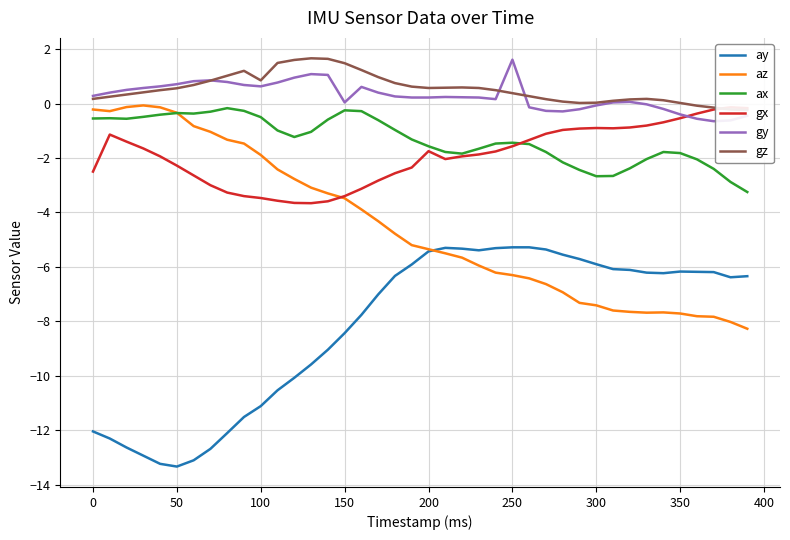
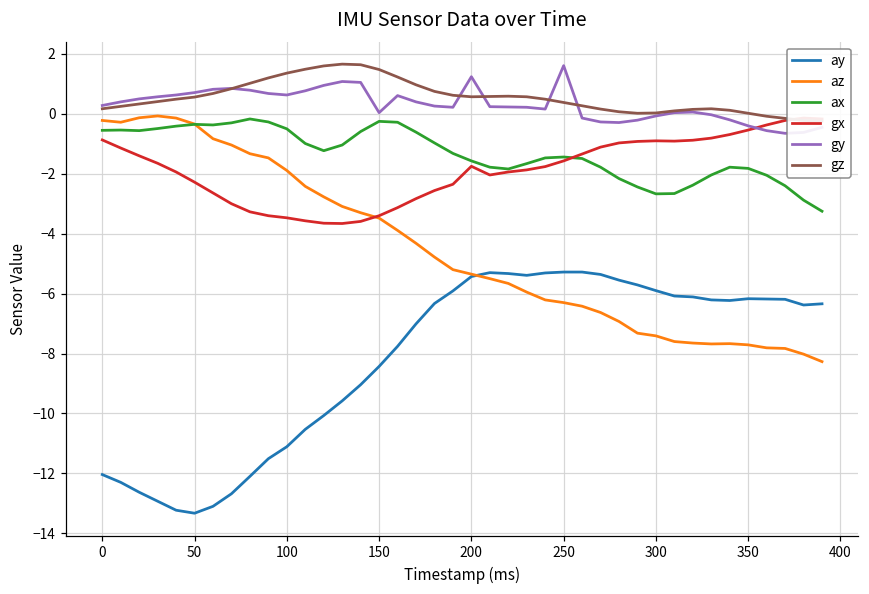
  {
    "ay": {
      "0": -12.0,
      "50": -13.3,
      "100": -11.1,
      "150": -8.4,
      "250": -5.3,
      "300": -5.9,
      "350": -6.2
    },
    "az": {
      "0": -0.2,
      "100": -1.9,
      "250": -6.3,
      "300": -7.4,
      "350": -7.7
    },
    "ax": {
      "0": -0.6,
      "100": -0.5,
      "150": -0.3,
      "200": -1.6,
      "250": -1.4,
      "300": -2.7,
      "350": -1.8
    },
    "gx": {
-     "0": -2.5,
+     "0": -0.9,
      "50": -2.3,
      "100": -3.5,
      "200": -1.8,
      "250": -1.6,
      "300": -0.9,
      "350": -0.5
    },
    "gy": {
      "0": 0.3,
      "50": 0.7,
      "100": 0.6,
      "150": 0.0,
-     "200": 0.2,
+     "200": 1.2,
      "250": 1.6,
      "300": -0.1,
      "350": -0.4
    },
    "gz": {
      "0": 0.2,
      "50": 0.6,
-     "100": 0.9,
+     "100": 1.4,
      "150": 1.5,
      "200": 0.6,
      "250": 0.4,
      "300": 0.0,
      "350": 0.0
    }
  }
